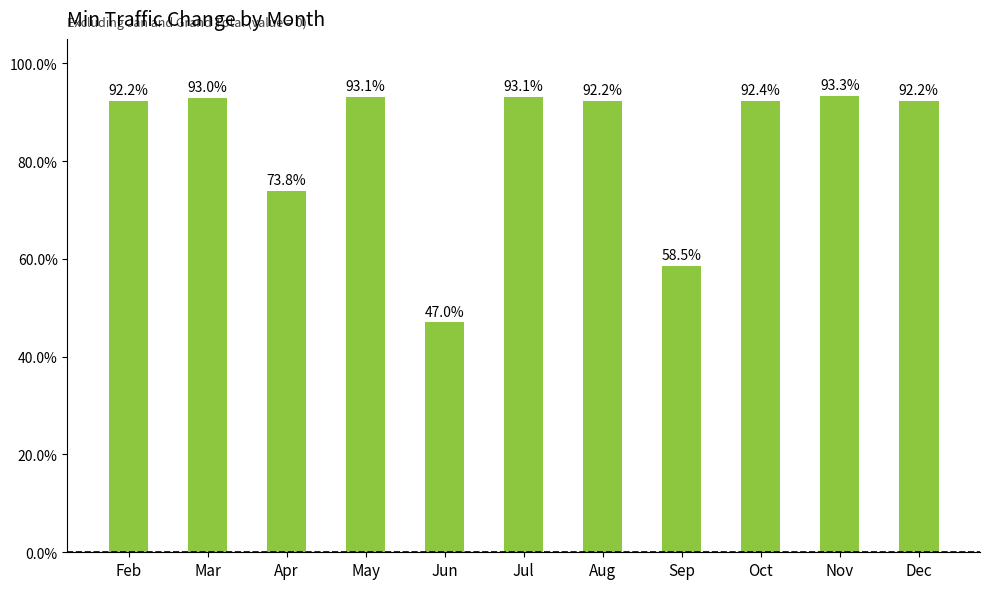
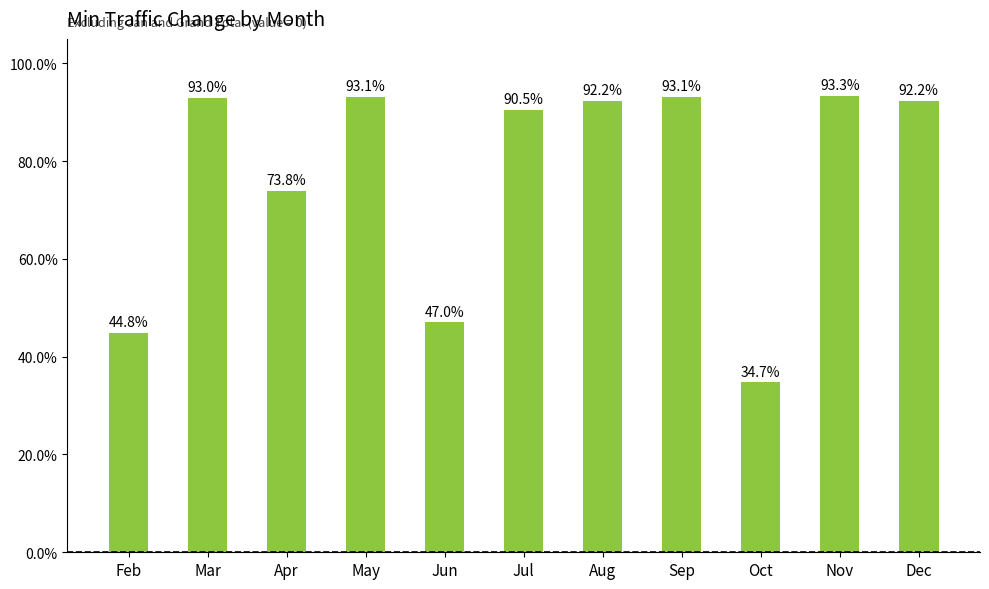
  {
-   "Feb": "92.2%",
+   "Feb": "44.8%",
    "Mar": "93.0%",
    "Apr": "73.8%",
    "May": "93.1%",
    "Jun": "47.0%",
-   "Jul": "93.1%",
+   "Jul": "90.5%",
    "Aug": "92.2%",
-   "Sep": "58.5%",
-   "Oct": "92.4%",
+   "Sep": "93.1%",
+   "Oct": "34.7%",
    "Nov": "93.3%",
    "Dec": "92.2%"
  }
